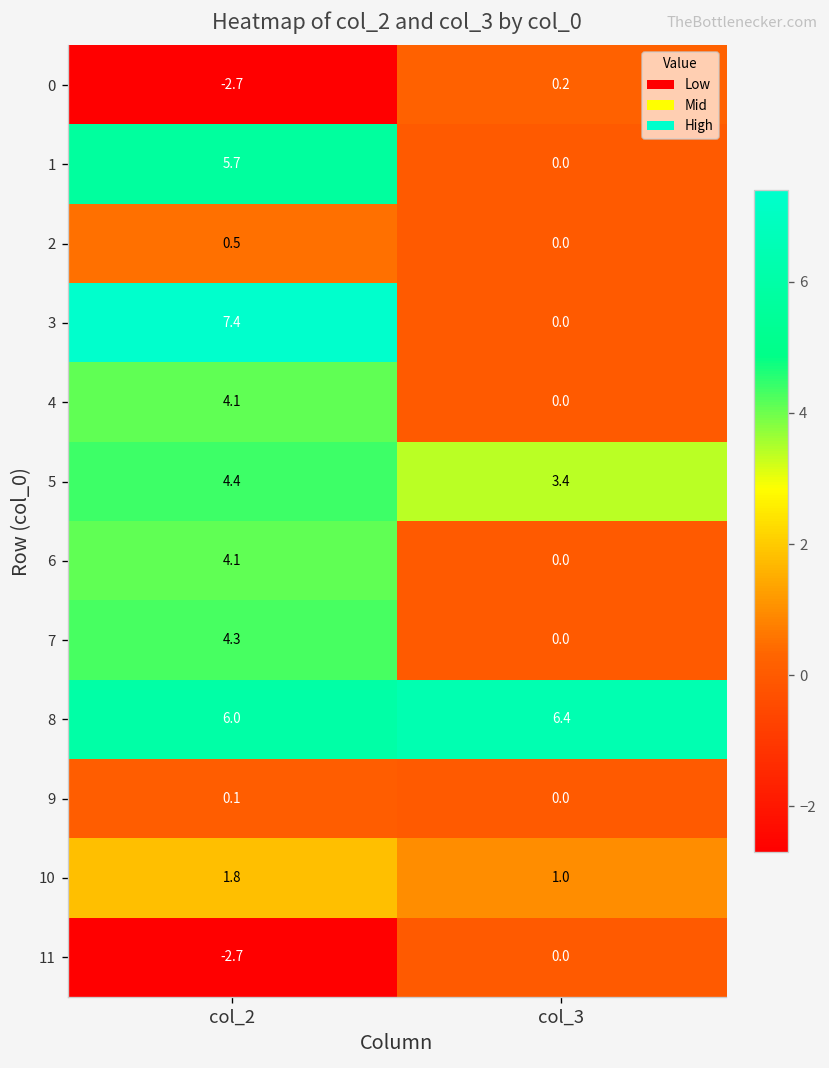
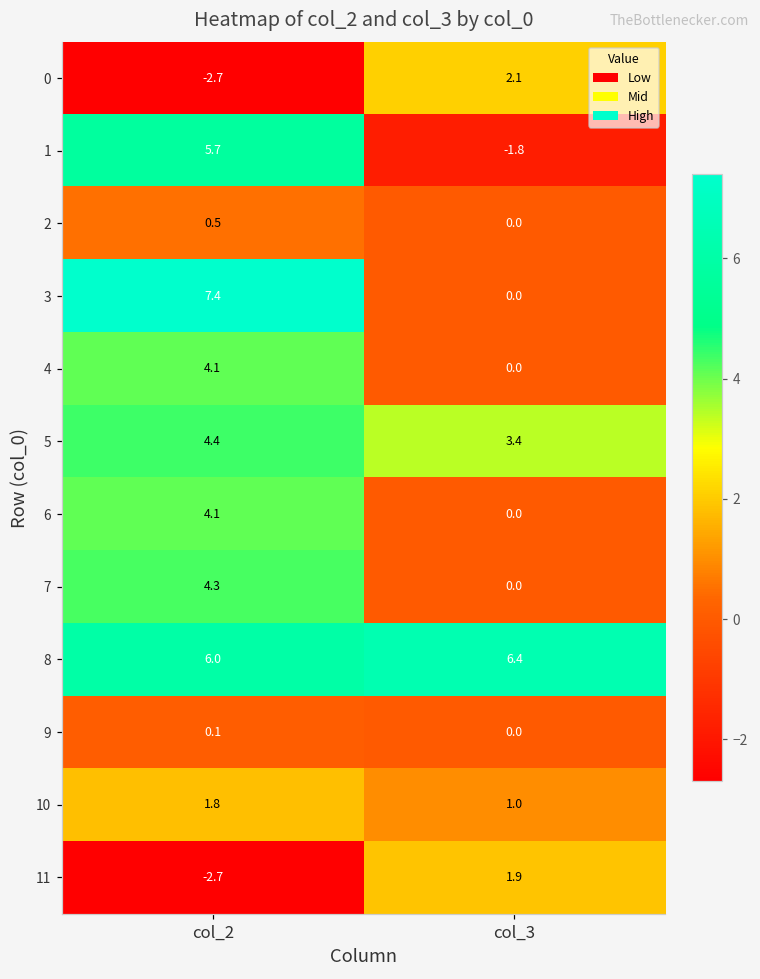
  {
    "0": {
      "col_2": -2.7,
-     "col_3": 0.2
+     "col_3": 2.1
    },
    "1": {
      "col_2": 5.7,
-     "col_3": 0.0
+     "col_3": -1.8
    },
    "2": {
      "col_2": 0.5,
      "col_3": 0.0
    },
    "3": {
      "col_2": 7.4,
      "col_3": 0.0
    },
    "4": {
      "col_2": 4.1,
      "col_3": 0.0
    },
    "5": {
      "col_2": 4.4,
      "col_3": 3.4
    },
    "6": {
      "col_2": 4.1,
      "col_3": 0.0
    },
    "7": {
      "col_2": 4.3,
      "col_3": 0.0
    },
    "8": {
      "col_2": 6.0,
      "col_3": 6.4
    },
    "9": {
      "col_2": 0.1,
      "col_3": 0.0
    },
    "10": {
      "col_2": 1.8,
      "col_3": 1.0
    },
    "11": {
      "col_2": -2.7,
-     "col_3": 0.0
+     "col_3": 1.9
    }
  }
